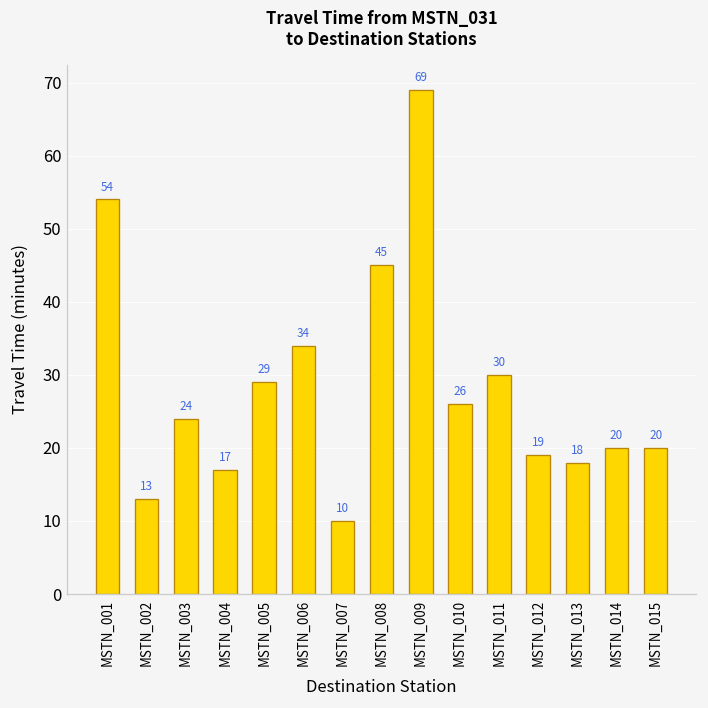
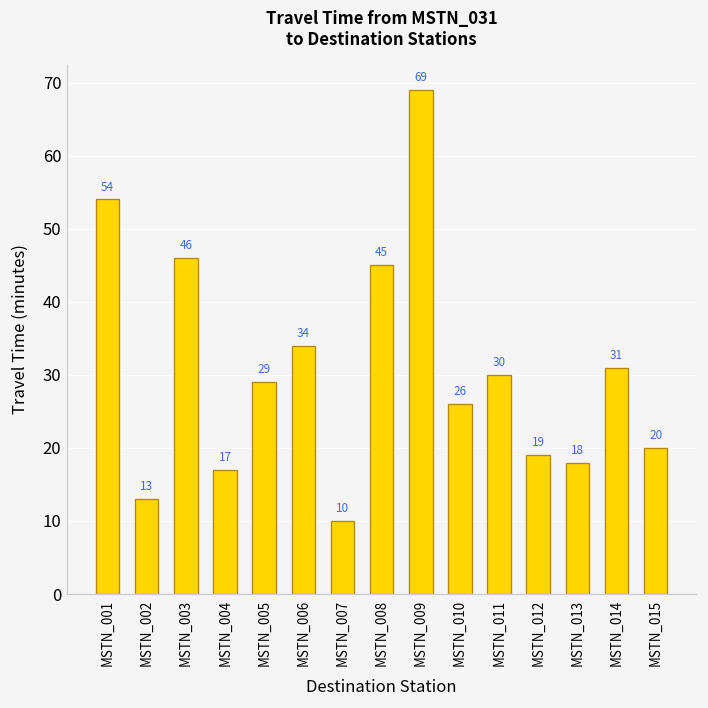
  {
    "MSTN_001": 54,
    "MSTN_002": 13,
-   "MSTN_003": 24,
+   "MSTN_003": 46,
    "MSTN_004": 17,
    "MSTN_005": 29,
    "MSTN_006": 34,
    "MSTN_007": 10,
    "MSTN_008": 45,
    "MSTN_009": 69,
    "MSTN_010": 26,
    "MSTN_011": 30,
    "MSTN_012": 19,
    "MSTN_013": 18,
-   "MSTN_014": 20,
+   "MSTN_014": 31,
    "MSTN_015": 20
  }
